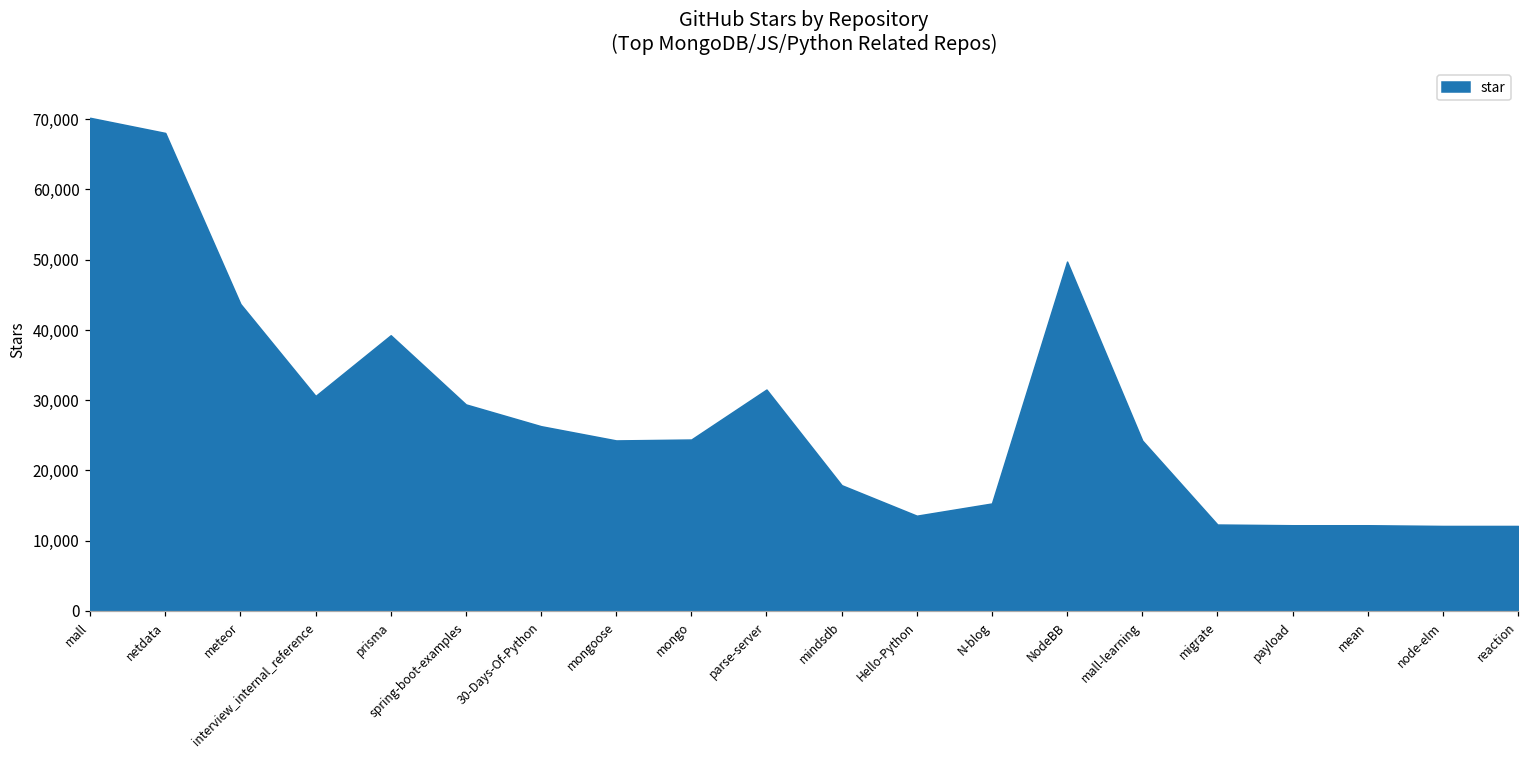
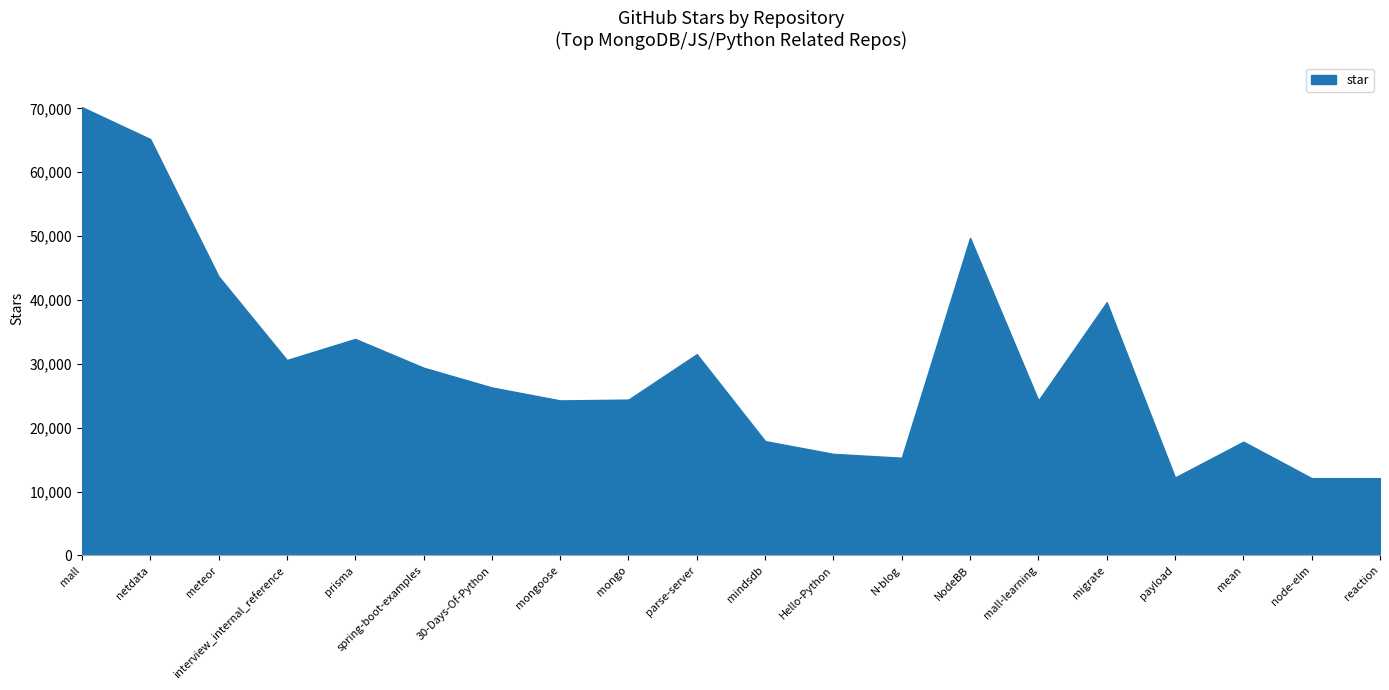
  {
    "mall": "70,000",
-   "netdata": "68,000",
+   "netdata": "65,000",
    "meteor": "44,000",
    "interview_internal_reference": "31,000",
-   "prisma": "39,000",
+   "prisma": "34,000",
    "spring-boot-examples": "29,000",
    "30-Days-Of-Python": "26,000",
    "mongoose": "24,000",
    "mongo": "24,000",
    "parse-server": "32,000",
    "mindsdb": "18,000",
-   "Hello-Python": "14,000",
+   "Hello-Python": "16,000",
    "N-blog": "15,000",
    "NodeBB": "50,000",
    "mall-learning": "24,000",
-   "migrate": "12,000",
+   "migrate": "40,000",
    "payload": "12,000",
-   "mean": "12,000",
+   "mean": "18,000",
    "node-elm": "12,000",
    "reaction": "12,000"
  }
